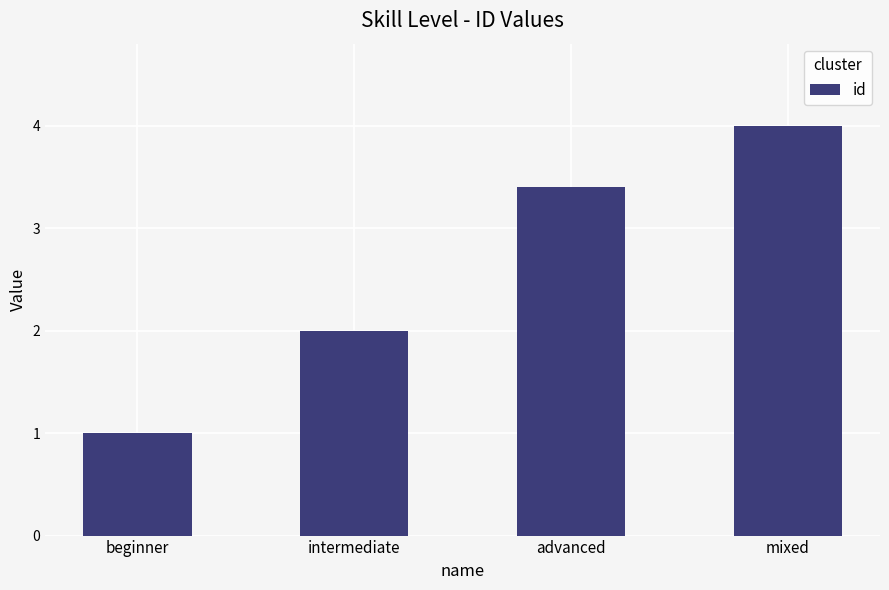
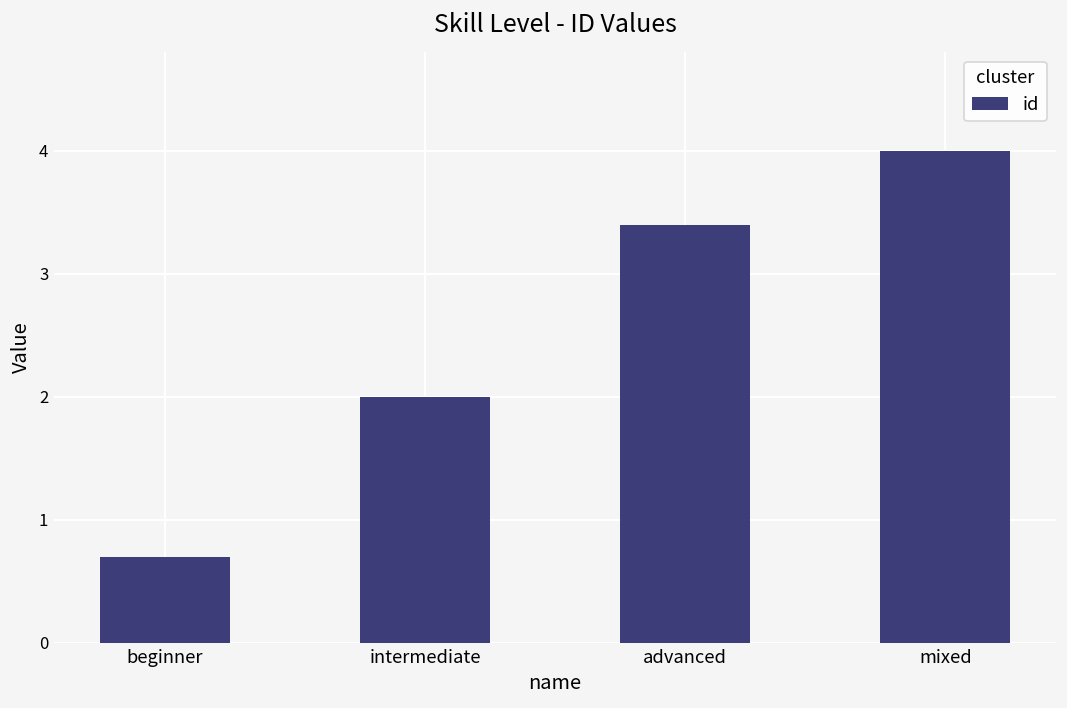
  {
-   "beginner": 1.0,
+   "beginner": 0.7,
    "intermediate": 2.0,
    "advanced": 3.4,
    "mixed": 4.0
  }
